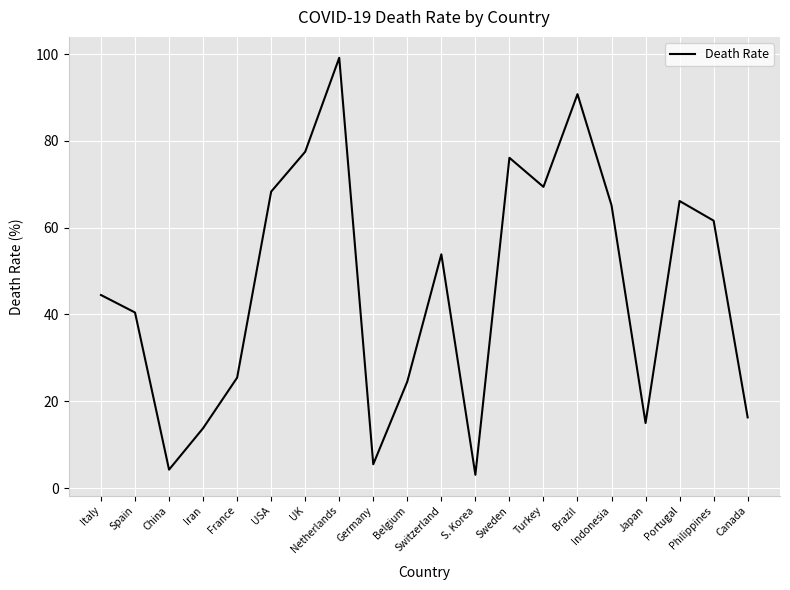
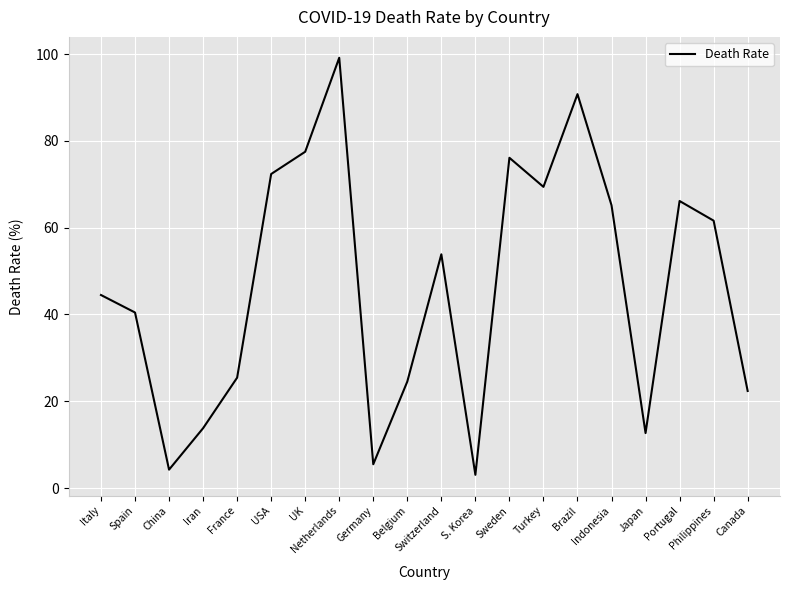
  {
    "Italy": 44,
    "Spain": 40,
    "China": 4,
    "Iran": 14,
    "France": 25,
-   "USA": 68,
+   "USA": 72,
    "UK": 78,
    "Netherlands": 99,
    "Germany": 5,
    "Belgium": 25,
    "Switzerland": 54,
    "S. Korea": 3,
    "Sweden": 76,
    "Turkey": 69,
    "Brazil": 91,
    "Indonesia": 65,
-   "Japan": 15,
+   "Japan": 13,
    "Portugal": 66,
    "Philippines": 62,
-   "Canada": 16
+   "Canada": 22
  }
